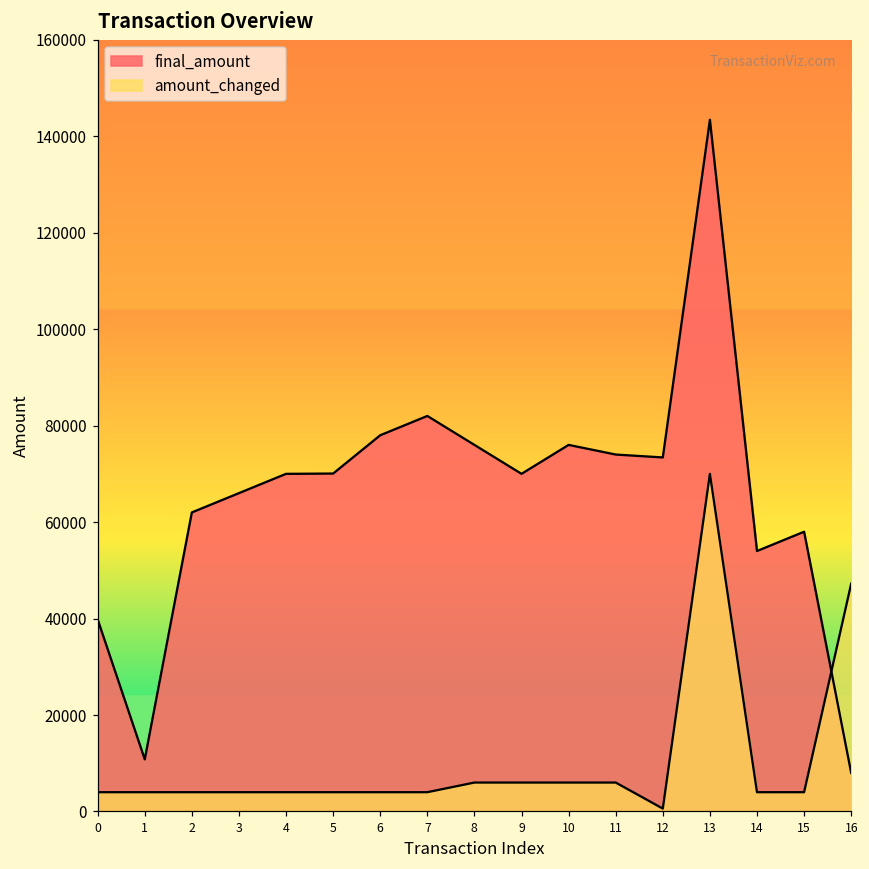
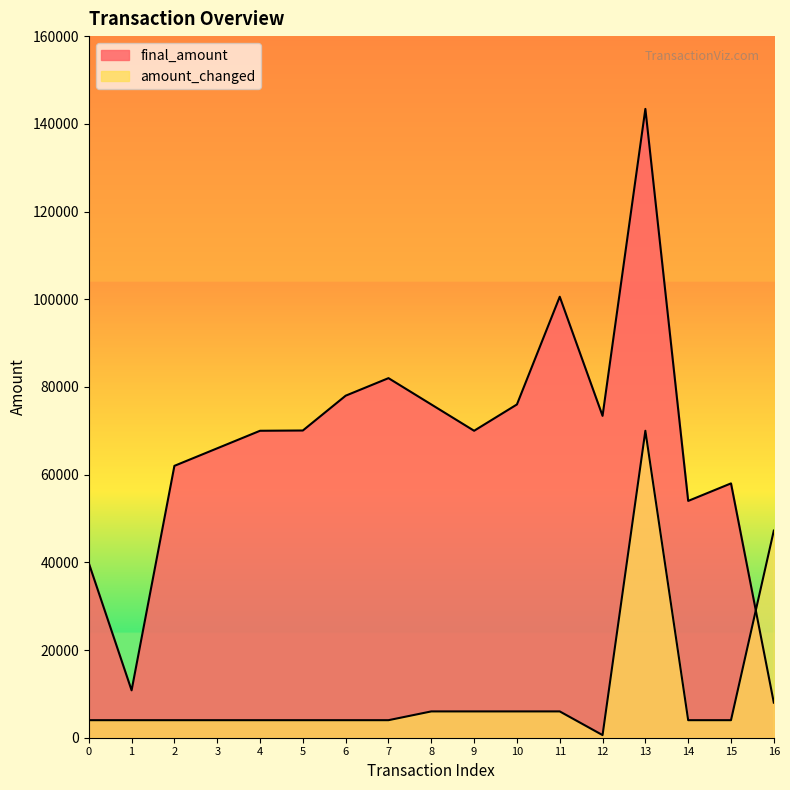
  {
    "final_amount": {
      "0": 40000,
      "1": 11000,
      "2": 62000,
      "3": 66000,
      "4": 70000,
      "5": 70000,
      "6": 78000,
      "7": 82000,
      "8": 76000,
      "9": 70000,
      "10": 76000,
-     "11": 74000,
+     "11": 101000,
      "12": 73000,
      "13": 143000,
      "14": 54000,
      "15": 58000,
      "16": 8000
    },
    "amount_changed": {
      "0": 4000,
      "1": 4000,
      "2": 4000,
      "3": 4000,
      "4": 4000,
      "5": 4000,
      "6": 4000,
      "7": 4000,
      "8": 6000,
      "9": 6000,
      "10": 6000,
      "11": 6000,
      "12": 1000,
      "13": 70000,
      "14": 4000,
      "15": 4000,
      "16": 47000
    }
  }
